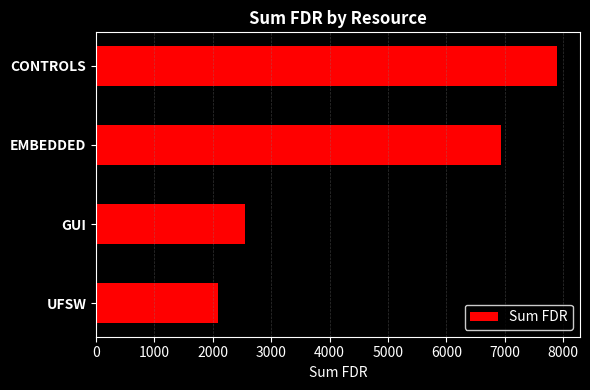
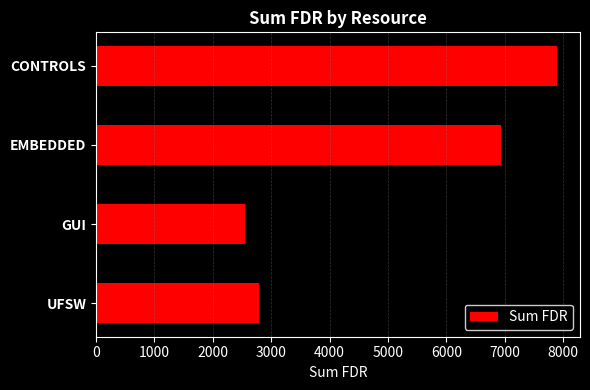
  {
    "CONTROLS": 7900,
    "EMBEDDED": 6900,
    "GUI": 2500,
-   "UFSW": 2100
+   "UFSW": 2800
  }
